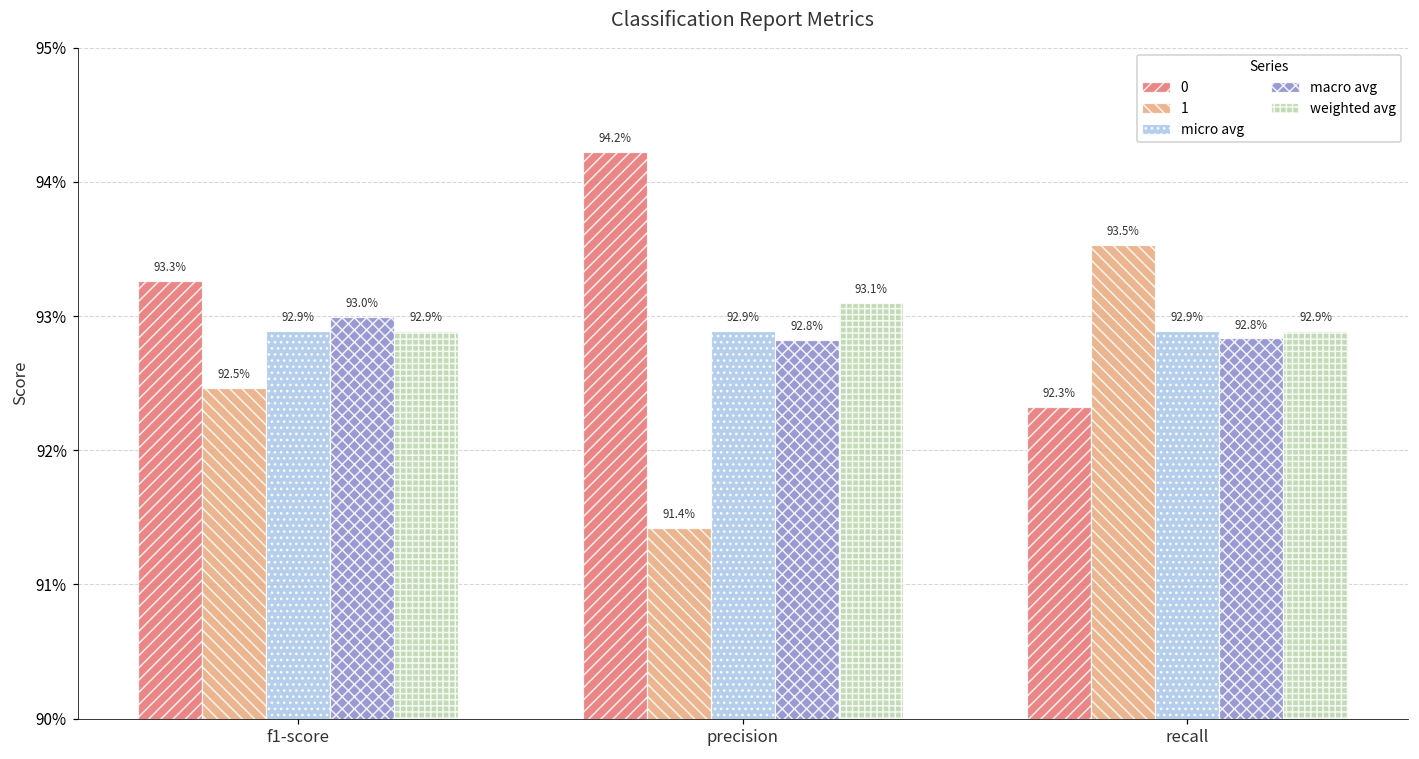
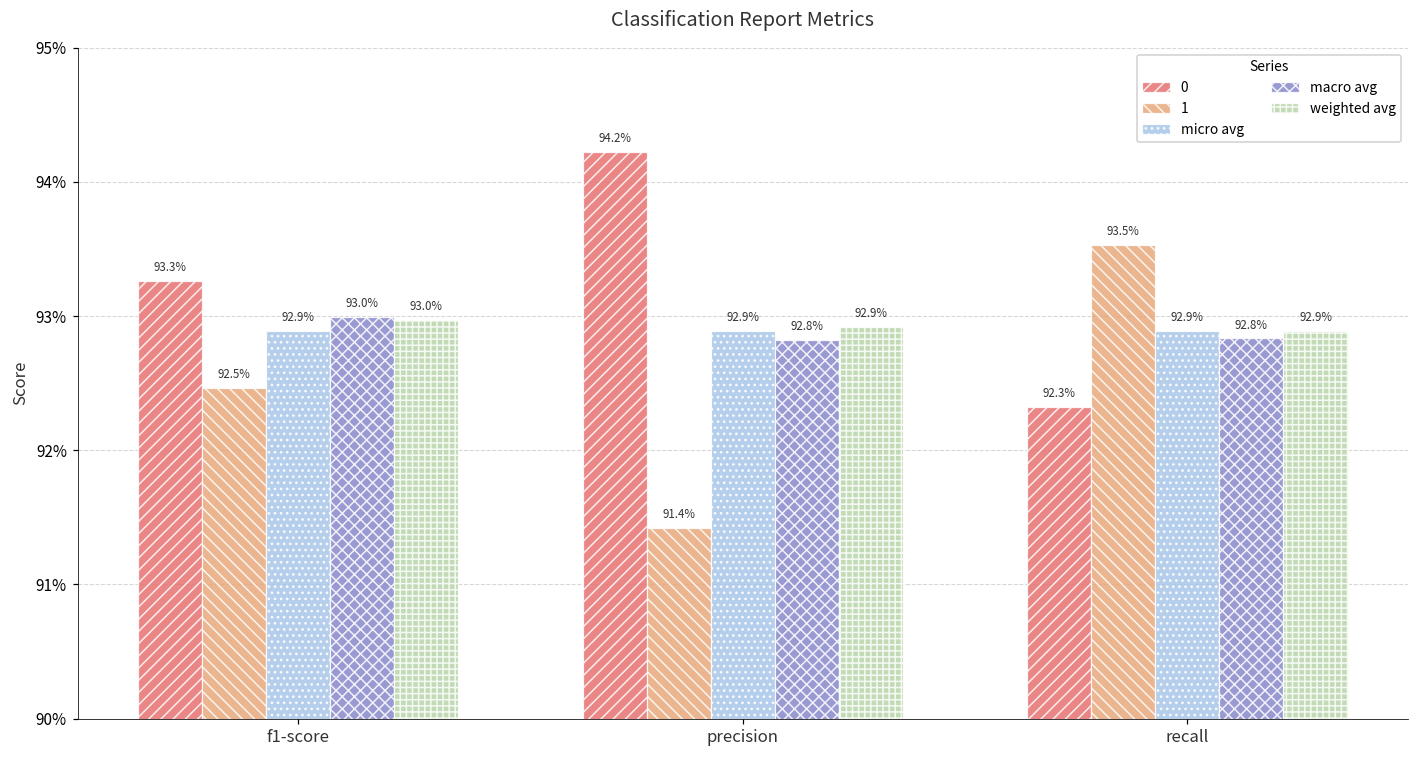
  {
    "micro avg": {
      "f1-score": "92.9%",
      "precision": "92.9%",
      "recall": "92.9%"
    },
    "macro avg": {
      "f1-score": "93.0%",
      "precision": "92.8%",
      "recall": "92.8%"
    },
    "weighted avg": {
-     "f1-score": "92.9%",
-     "precision": "93.1%",
+     "f1-score": "93.0%",
+     "precision": "92.9%",
      "recall": "92.9%"
    }
  }
